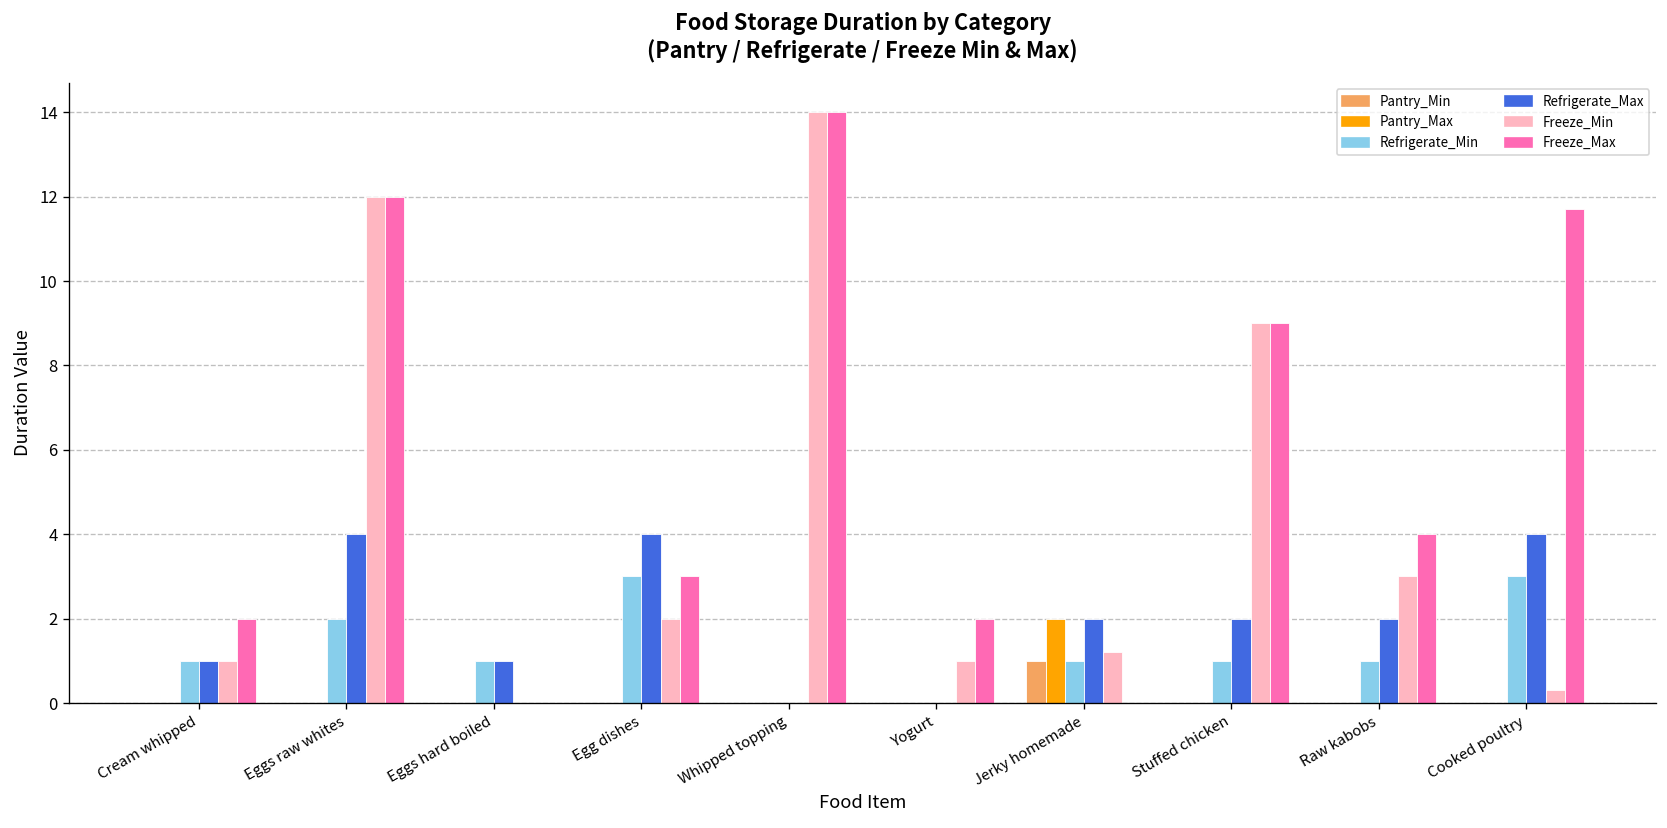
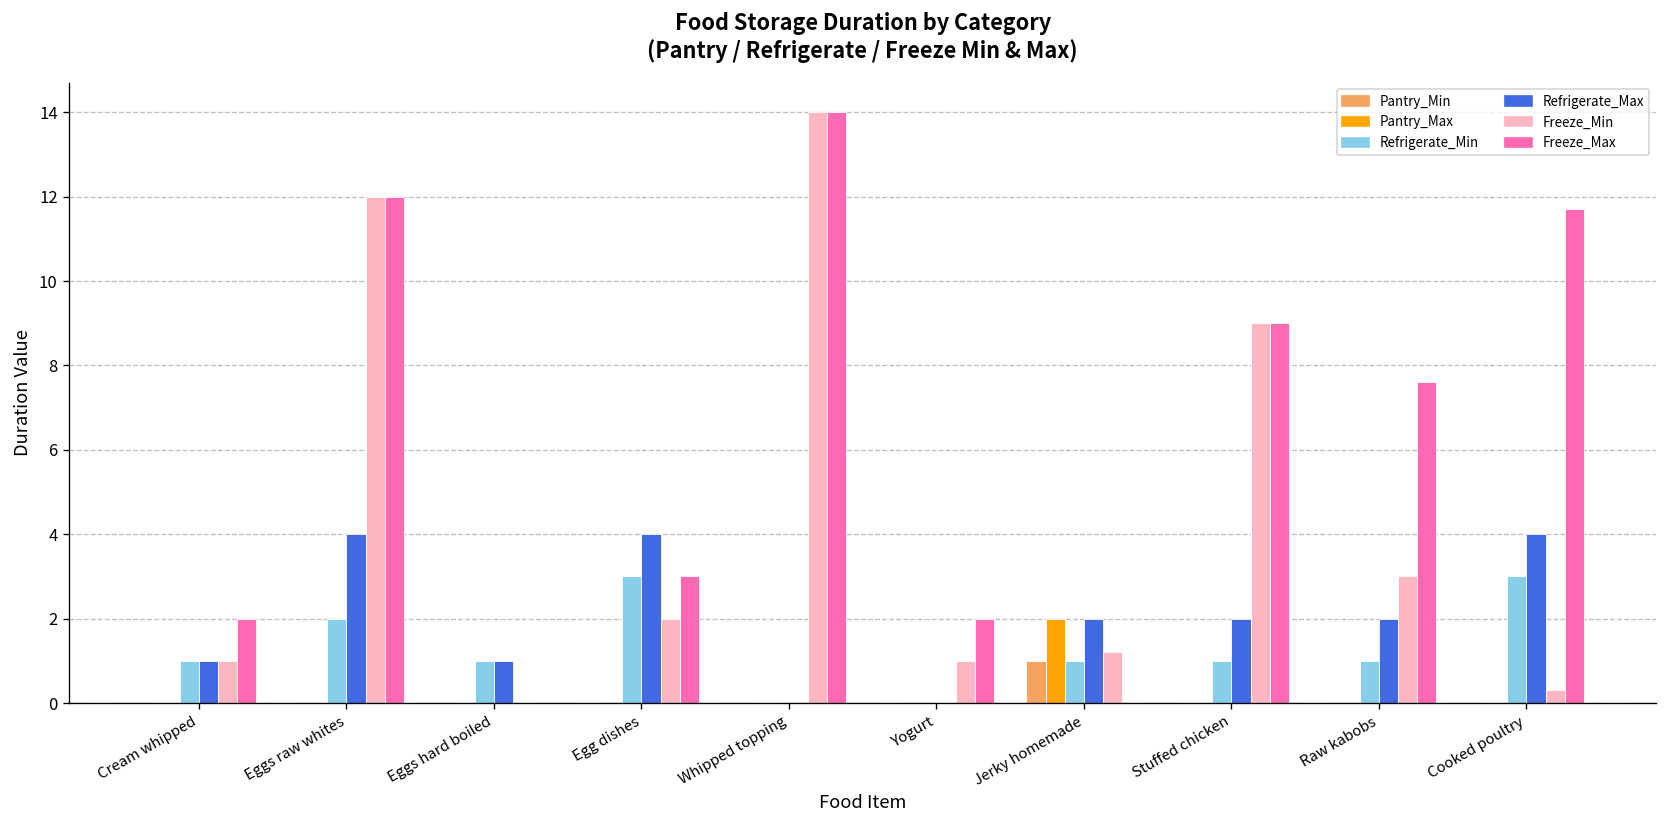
  {
    "Pantry_Min": {
      "Cream whipped": 0.0,
      "Eggs raw whites": 0.0,
      "Eggs hard boiled": 0.0,
      "Egg dishes": 0.0,
      "Whipped topping": 0.0,
      "Yogurt": 0.0,
      "Jerky homemade": 1.0,
      "Stuffed chicken": 0.0,
      "Raw kabobs": 0.0,
      "Cooked poultry": 0.0
    },
    "Pantry_Max": {
      "Cream whipped": 0.0,
      "Eggs raw whites": 0.0,
      "Eggs hard boiled": 0.0,
      "Egg dishes": 0.0,
      "Whipped topping": 0.0,
      "Yogurt": 0.0,
      "Jerky homemade": 2.0,
      "Stuffed chicken": 0.0,
      "Raw kabobs": 0.0,
      "Cooked poultry": 0.0
    },
    "Refrigerate_Min": {
      "Cream whipped": 1.0,
      "Eggs raw whites": 2.0,
      "Eggs hard boiled": 1.0,
      "Egg dishes": 3.0,
      "Whipped topping": 0.0,
      "Yogurt": 0.0,
      "Jerky homemade": 1.0,
      "Stuffed chicken": 1.0,
      "Raw kabobs": 1.0,
      "Cooked poultry": 3.0
    },
    "Refrigerate_Max": {
      "Cream whipped": 1.0,
      "Eggs raw whites": 4.0,
      "Eggs hard boiled": 1.0,
      "Egg dishes": 4.0,
      "Whipped topping": 0.0,
      "Yogurt": 0.0,
      "Jerky homemade": 2.0,
      "Stuffed chicken": 2.0,
      "Raw kabobs": 2.0,
      "Cooked poultry": 4.0
    },
    "Freeze_Min": {
      "Cream whipped": 1.0,
      "Eggs raw whites": 12.0,
      "Eggs hard boiled": 0.0,
      "Egg dishes": 2.0,
      "Whipped topping": 14.0,
      "Yogurt": 1.0,
      "Jerky homemade": 1.2,
      "Stuffed chicken": 9.0,
      "Raw kabobs": 3.0,
      "Cooked poultry": 0.3
    },
    "Freeze_Max": {
      "Cream whipped": 2.0,
      "Eggs raw whites": 12.0,
      "Eggs hard boiled": 0.0,
      "Egg dishes": 3.0,
      "Whipped topping": 14.0,
      "Yogurt": 2.0,
      "Jerky homemade": 0.0,
      "Stuffed chicken": 9.0,
-     "Raw kabobs": 4.0,
+     "Raw kabobs": 7.6,
      "Cooked poultry": 11.7
    }
  }
